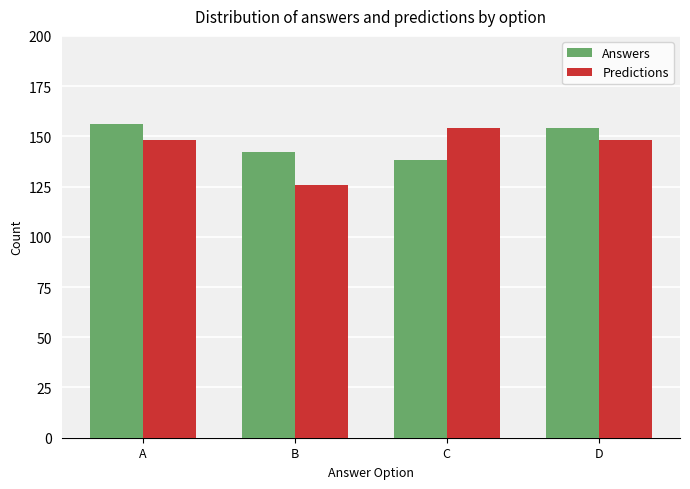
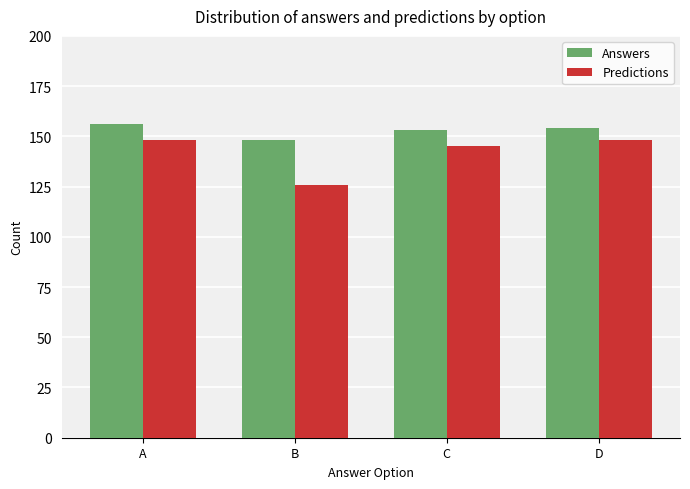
  {
    "Answers": {
      "A": 156,
-     "B": 142,
-     "C": 138,
+     "B": 148,
+     "C": 153,
      "D": 154
    },
    "Predictions": {
      "A": 148,
      "B": 126,
-     "C": 154,
+     "C": 145,
      "D": 148
    }
  }
